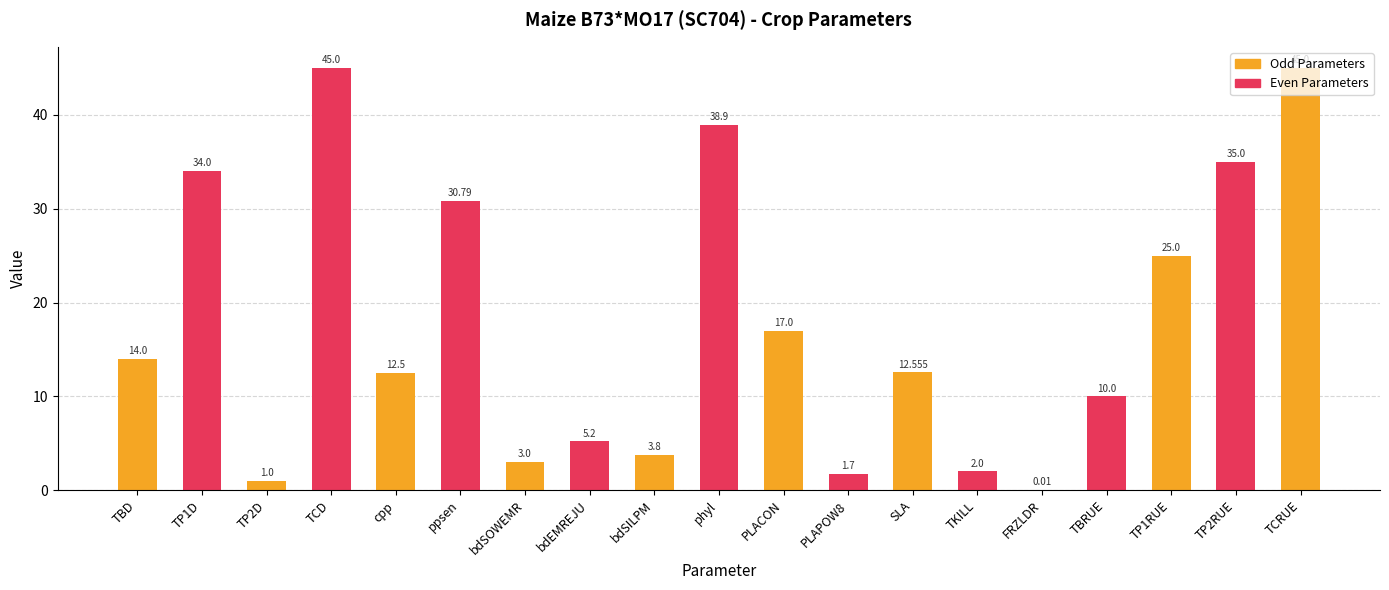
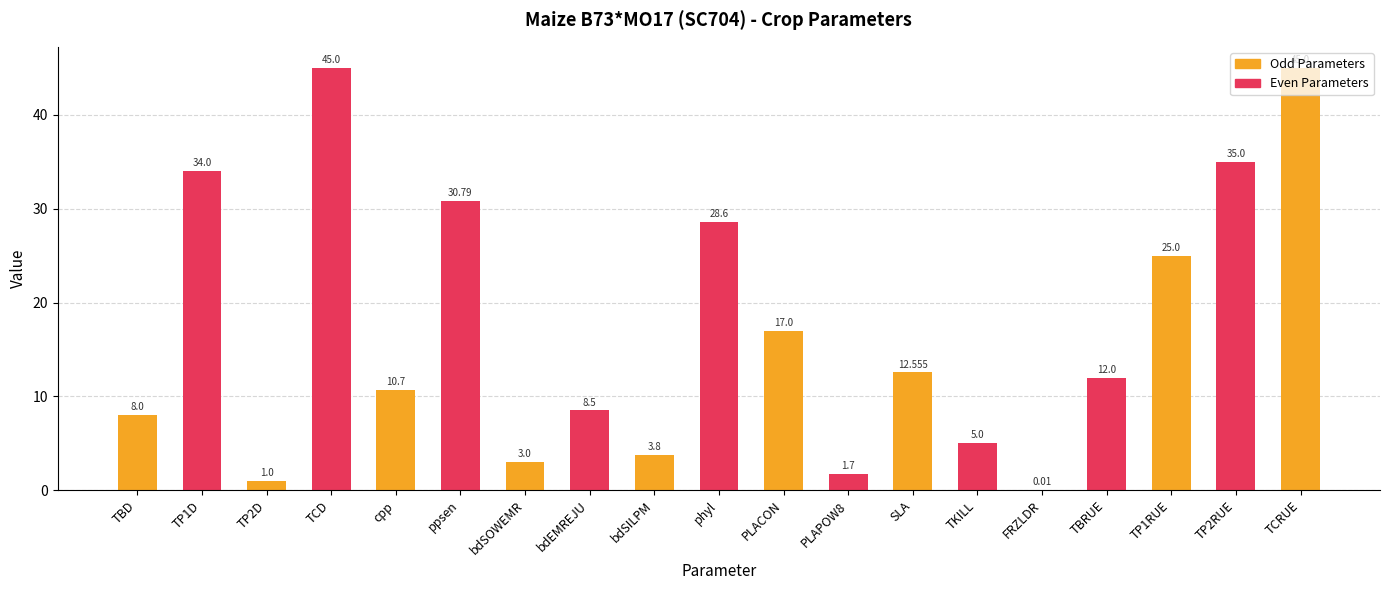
  {
    "Odd Parameters": {
-     "TBD": 14.0,
+     "TBD": 8.0,
      "TP2D": 1.0,
-     "cpp": 12.5,
+     "cpp": 10.7,
      "bdSOWEMR": 3.0,
      "bdSILPM": 3.8,
      "PLACON": 17.0,
      "SLA": 12.555,
      "FRZLDR": 0.01,
      "TP1RUE": 25.0
    },
    "Even Parameters": {
      "TP1D": 34.0,
      "TCD": 45.0,
      "ppsen": 30.79,
-     "bdEMREJU": 5.2,
-     "phyl": 38.9,
+     "bdEMREJU": 8.5,
+     "phyl": 28.6,
      "PLAPOW8": 1.7,
-     "TKILL": 2.0,
-     "TBRUE": 10.0,
+     "TKILL": 5.0,
+     "TBRUE": 12.0,
      "TP2RUE": 35.0
    }
  }
